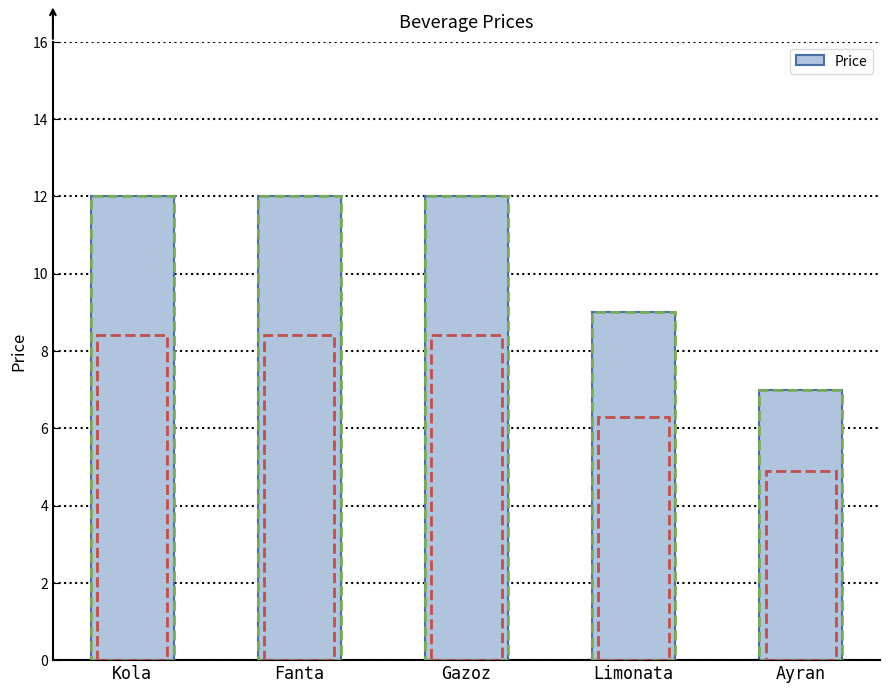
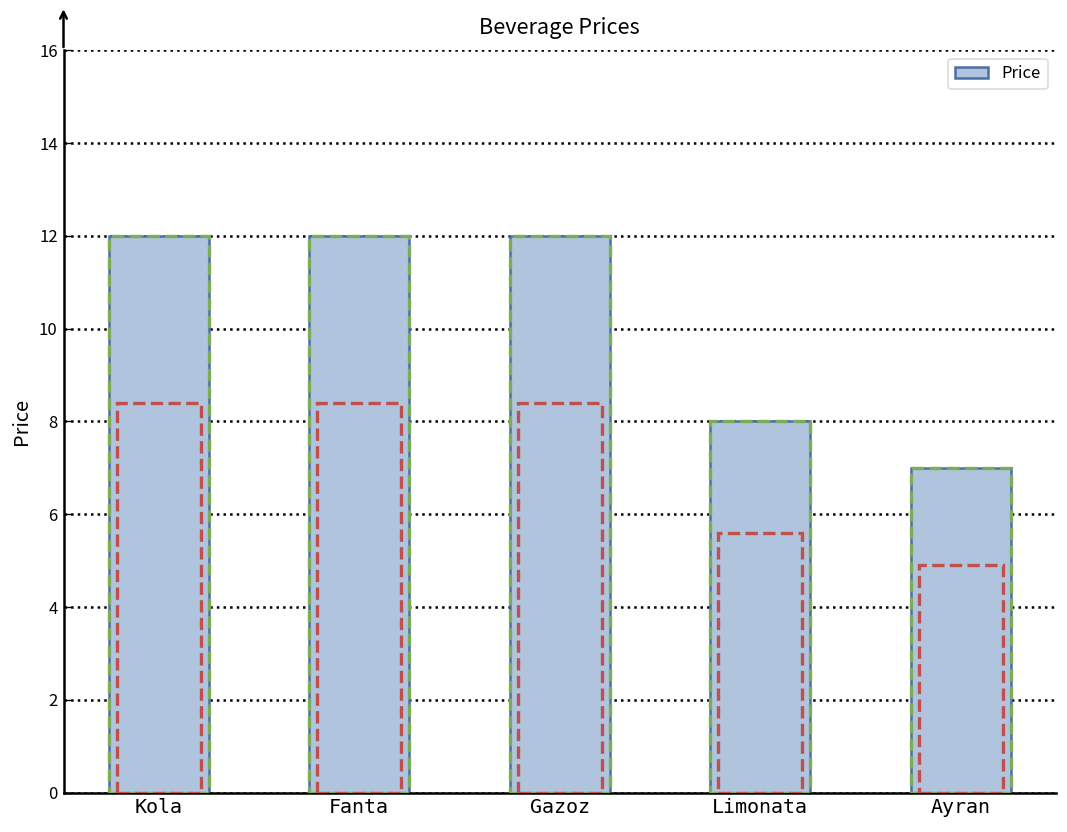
  {
    "Kola": 12,
    "Fanta": 12,
    "Gazoz": 12,
-   "Limonata": 9,
+   "Limonata": 8,
    "Ayran": 7
  }
